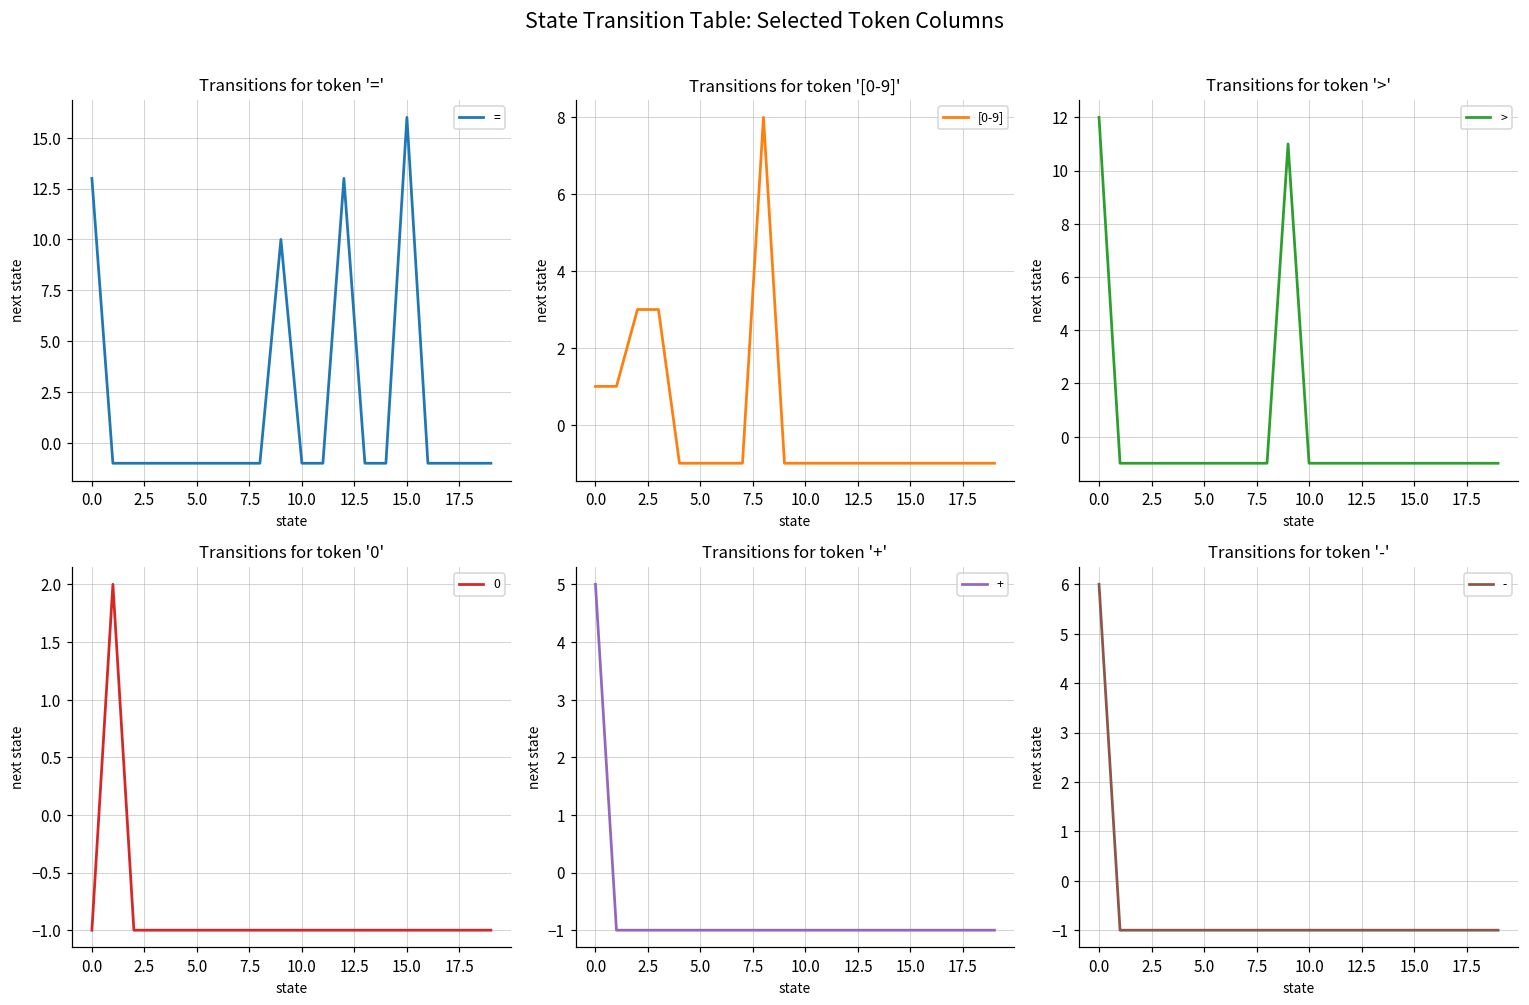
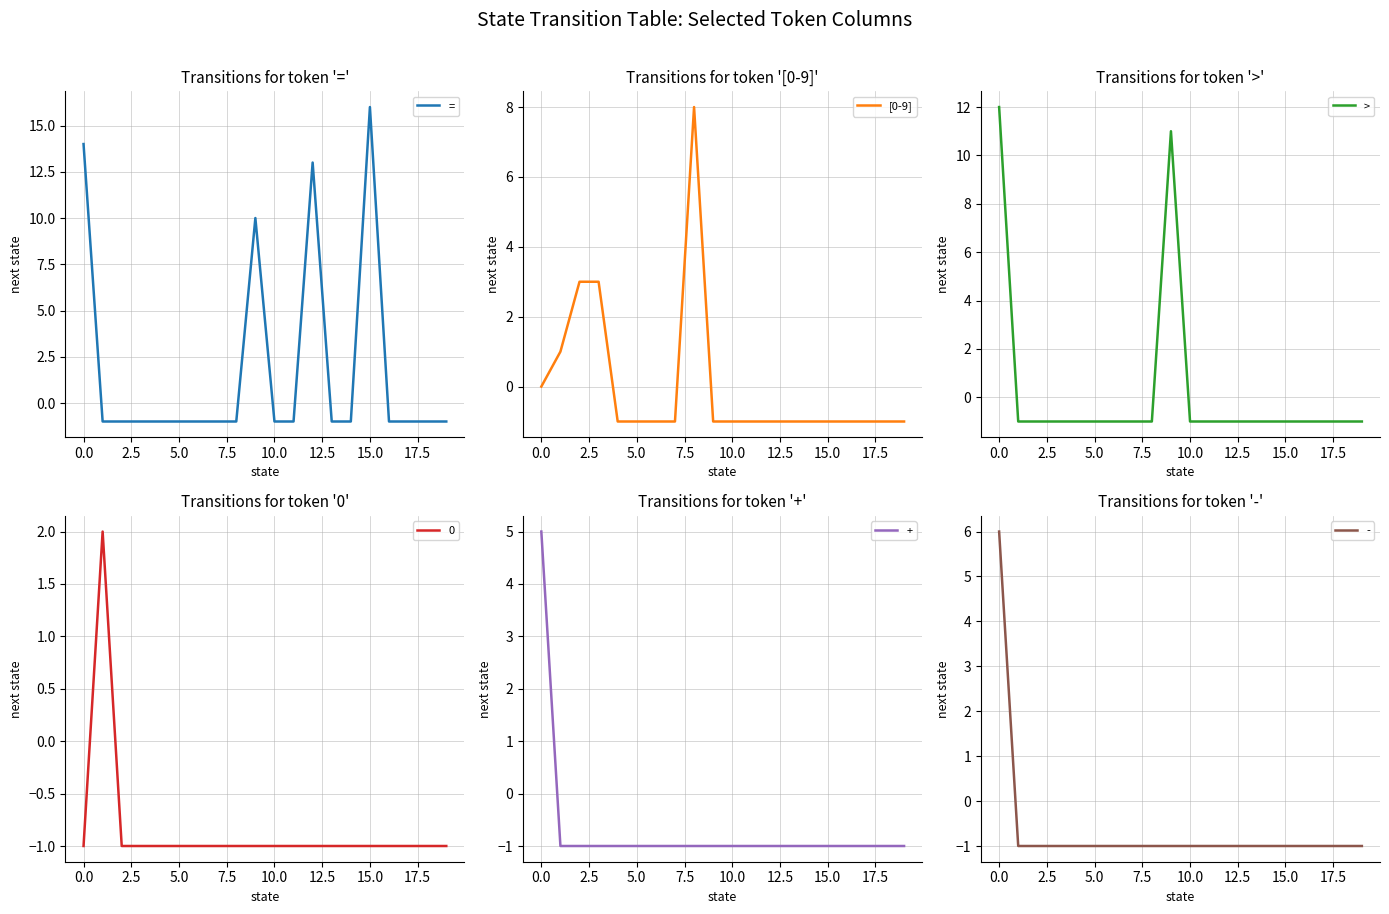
  {
    "Transitions for token '='": {
-     "0.0": 13,
+     "0.0": 14,
      "5.0": -1,
      "10.0": -1,
      "15.0": 16
    },
    "Transitions for token '[0-9]'": {
-     "0.0": 1,
+     "0.0": 0,
      "5.0": -1,
      "10.0": -1,
      "15.0": -1
    },
    "Transitions for token '>'": {
      "0.0": 12.0,
      "5.0": -1.0,
      "10.0": -1.0,
      "15.0": -1.0
    },
    "Transitions for token '0'": {
      "0.0": -1.00,
      "5.0": -1.00,
      "10.0": -1.00,
      "15.0": -1.00
    },
    "Transitions for token '+'": {
      "0.0": 5.0,
      "5.0": -1.0,
      "10.0": -1.0,
      "15.0": -1.0
    },
    "Transitions for token '-'": {
      "0.0": 6.0,
      "5.0": -1.0,
      "10.0": -1.0,
      "15.0": -1.0
    }
  }
